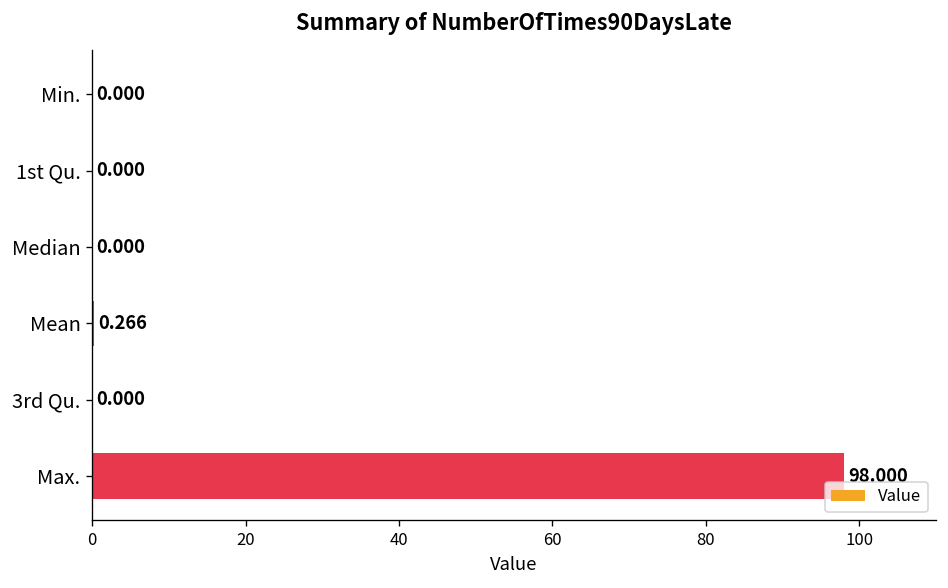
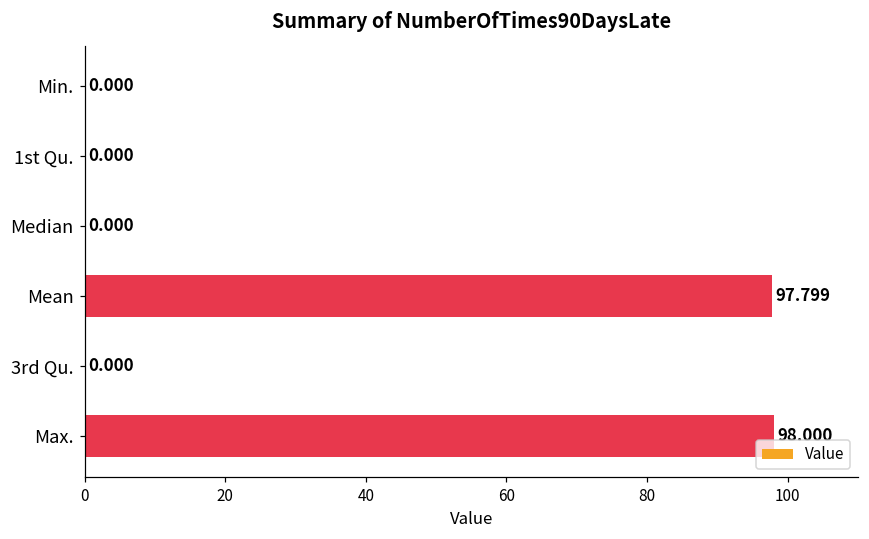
  {
    "Min.": 0.000,
    "1st Qu.": 0.000,
    "Median": 0.000,
-   "Mean": 0.266,
+   "Mean": 97.799,
    "3rd Qu.": 0.000
  }
